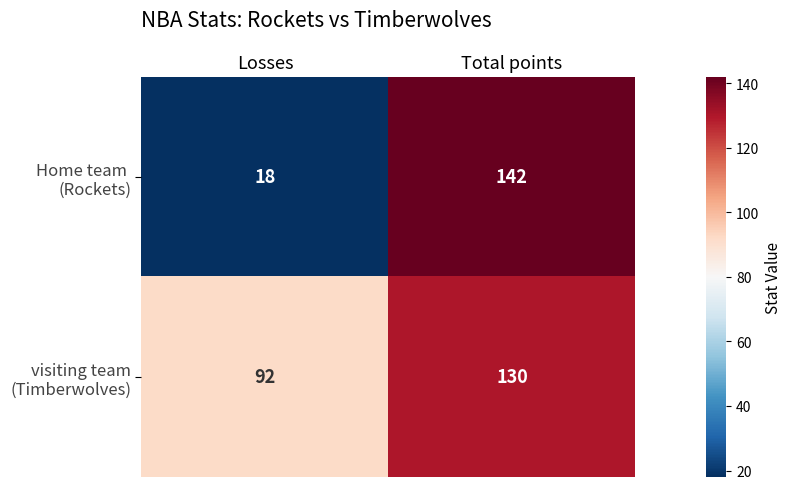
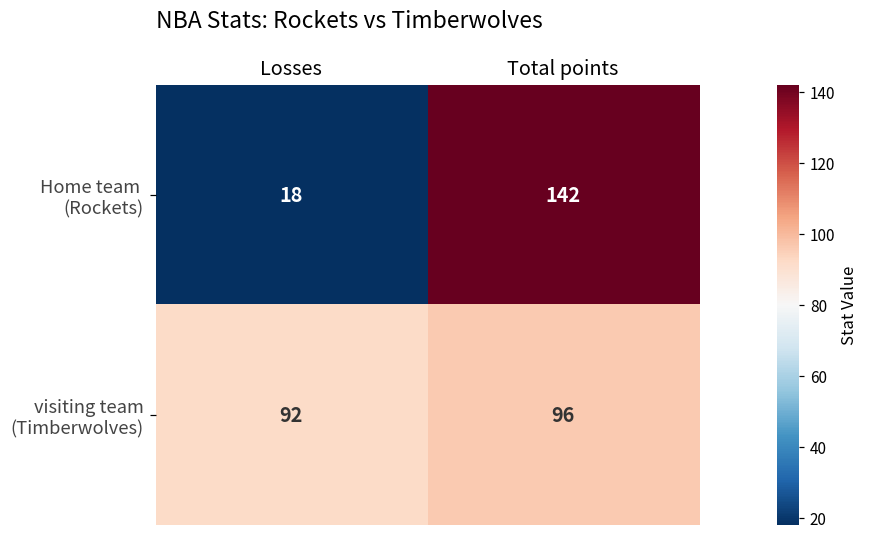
  {
    "Home team (Rockets)": {
      "Losses": 18,
      "Total points": 142
    },
    "visiting team (Timberwolves)": {
      "Losses": 92,
-     "Total points": 130
+     "Total points": 96
    }
  }
